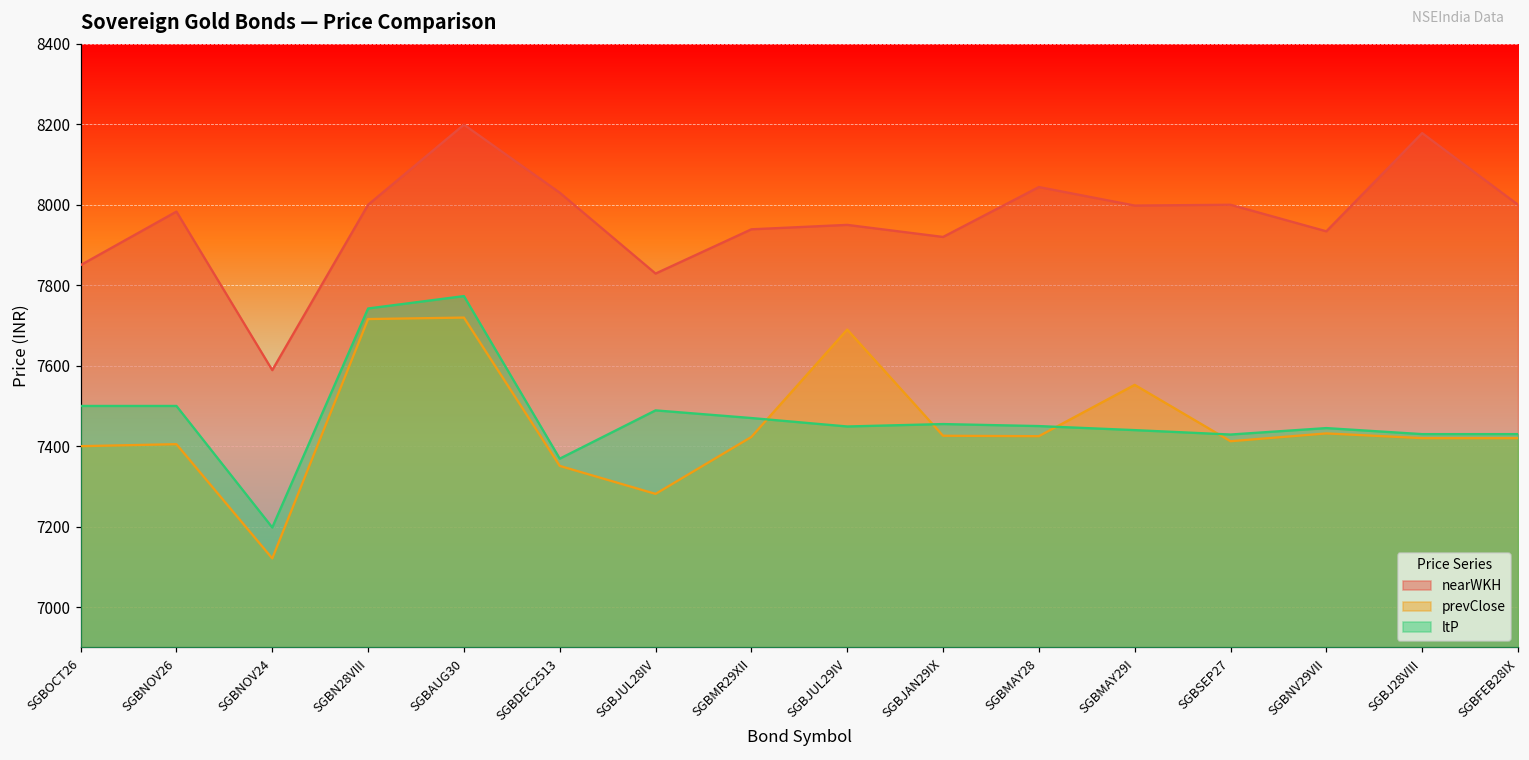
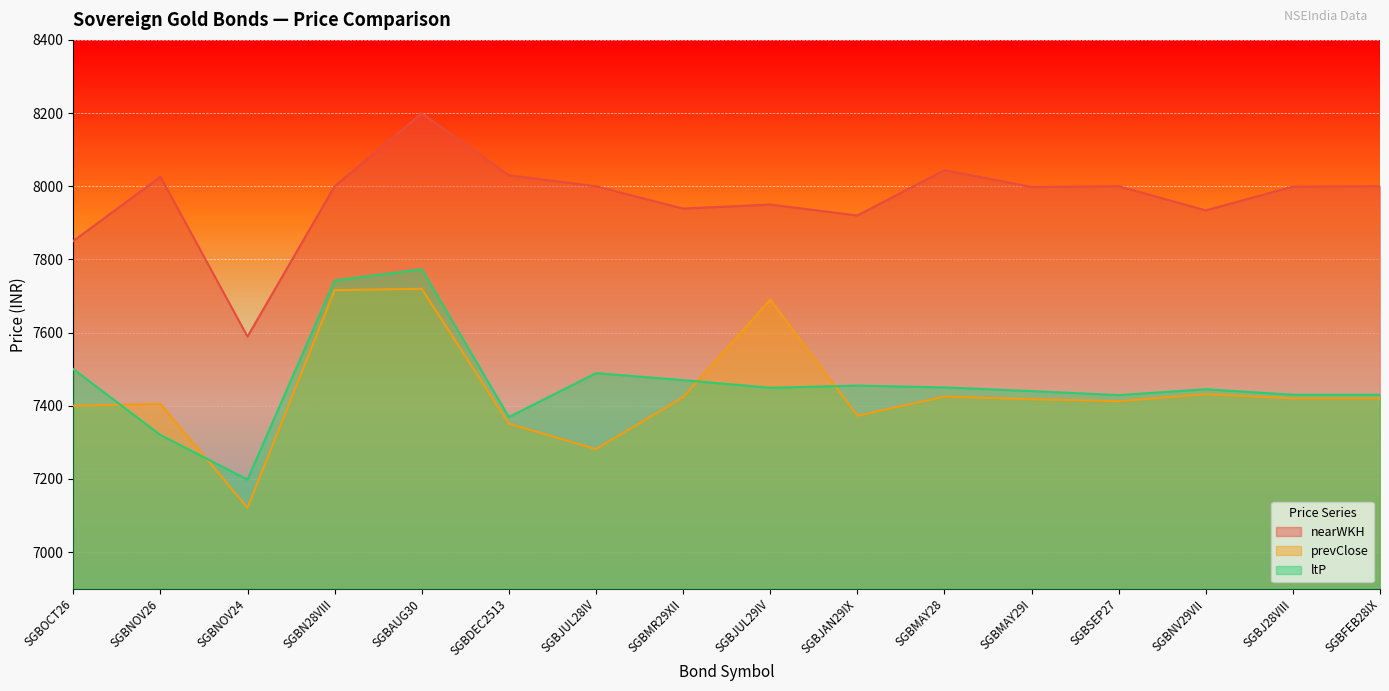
  {
    "nearWKH": {
      "SGBOCT26": 7850,
-     "SGBNOV26": 7980,
+     "SGBNOV26": 8030,
      "SGBNOV24": 7590,
      "SGBN28VIII": 8000,
      "SGBAUG30": 8200,
      "SGBDEC2513": 8030,
-     "SGBJUL28IV": 7830,
+     "SGBJUL28IV": 8000,
      "SGBMR29XII": 7940,
      "SGBJUL29IV": 7950,
      "SGBJAN29IX": 7920,
      "SGBMAY28": 8040,
      "SGBMAY29I": 8000,
      "SGBSEP27": 8000,
      "SGBNV29VII": 7930,
-     "SGBJ28VIII": 8180,
+     "SGBJ28VIII": 8000,
      "SGBFEB28IX": 8000
    },
    "prevClose": {
      "SGBOCT26": 7400,
      "SGBNOV26": 7410,
      "SGBNOV24": 7120,
      "SGBN28VIII": 7720,
      "SGBAUG30": 7720,
      "SGBDEC2513": 7350,
      "SGBJUL28IV": 7280,
      "SGBMR29XII": 7420,
      "SGBJUL29IV": 7690,
-     "SGBJAN29IX": 7430,
+     "SGBJAN29IX": 7370,
      "SGBMAY28": 7420,
-     "SGBMAY29I": 7550,
+     "SGBMAY29I": 7420,
      "SGBSEP27": 7410,
      "SGBNV29VII": 7430,
      "SGBJ28VIII": 7420,
      "SGBFEB28IX": 7420
    },
    "ltP": {
      "SGBOCT26": 7500,
-     "SGBNOV26": 7500,
+     "SGBNOV26": 7320,
      "SGBNOV24": 7200,
      "SGBN28VIII": 7740,
      "SGBAUG30": 7770,
      "SGBDEC2513": 7370,
      "SGBJUL28IV": 7490,
      "SGBMR29XII": 7470,
      "SGBJUL29IV": 7450,
      "SGBJAN29IX": 7460,
      "SGBMAY28": 7450,
      "SGBMAY29I": 7440,
      "SGBSEP27": 7430,
      "SGBNV29VII": 7450,
      "SGBJ28VIII": 7430,
      "SGBFEB28IX": 7430
    }
  }
